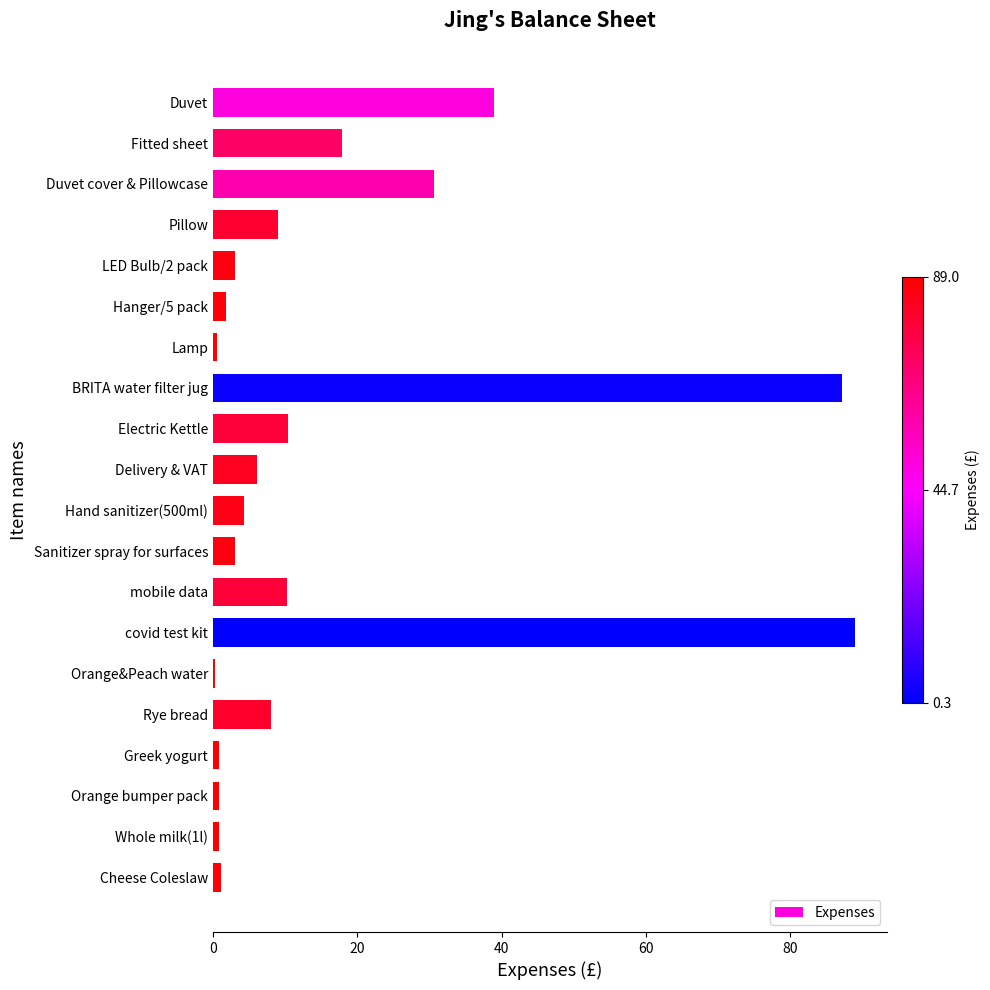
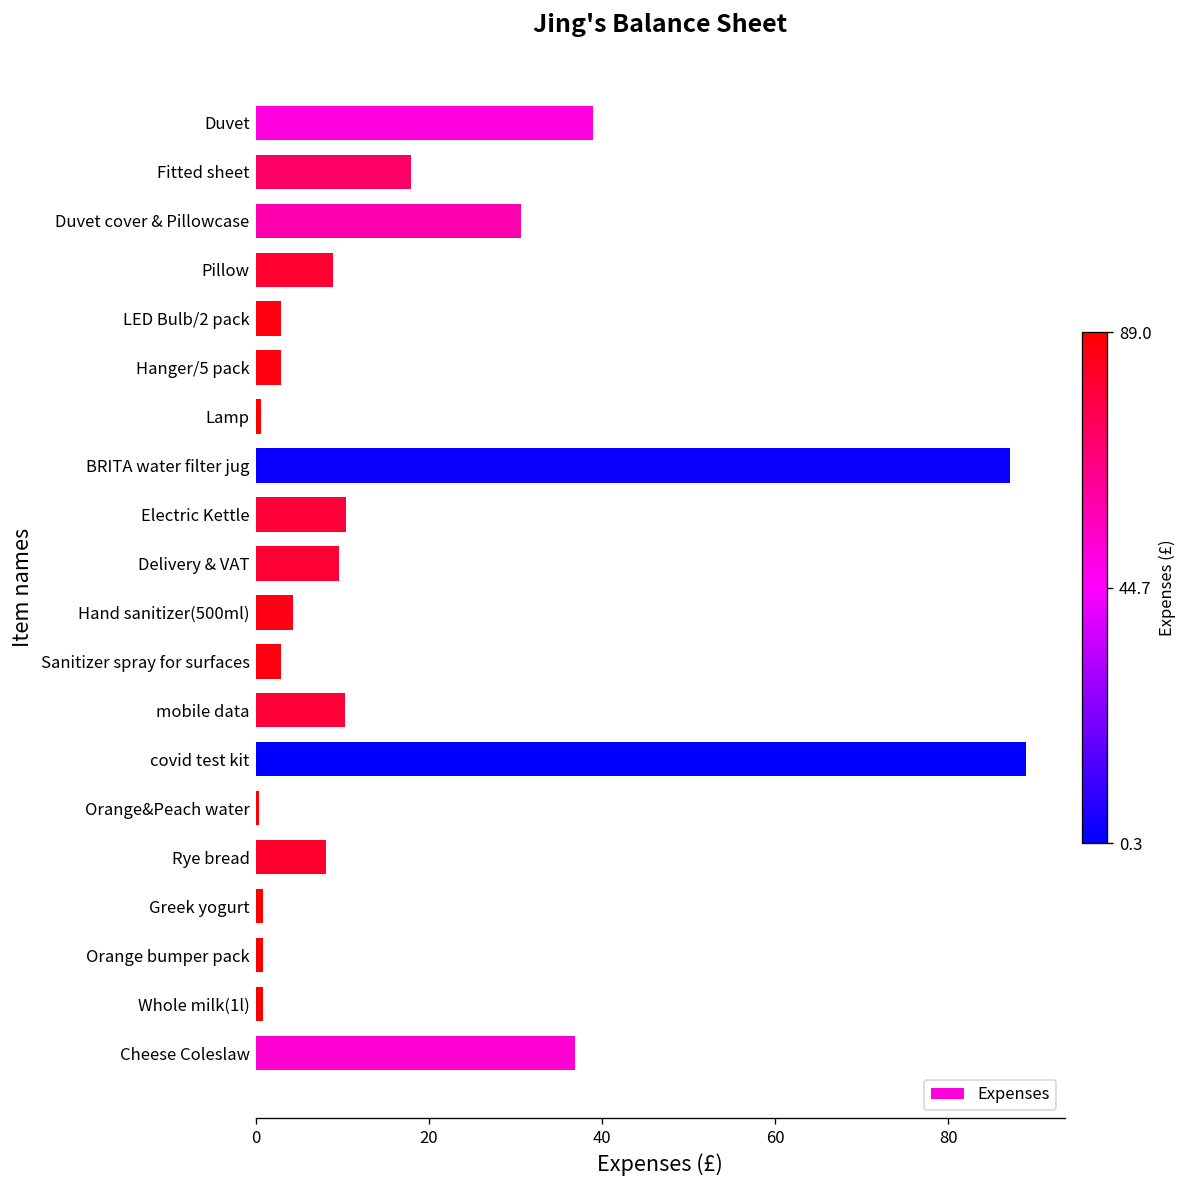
  {
    "Duvet": 39,
    "Fitted sheet": 18,
    "Duvet cover & Pillowcase": 31,
    "Pillow": 9,
    "LED Bulb/2 pack": 3,
-   "Hanger/5 pack": 2,
+   "Hanger/5 pack": 3,
    "Lamp": 1,
    "BRITA water filter jug": 87,
    "Electric Kettle": 10,
-   "Delivery & VAT": 6,
+   "Delivery & VAT": 10,
    "Hand sanitizer(500ml)": 4,
    "Sanitizer spray for surfaces": 3,
    "mobile data": 10,
    "covid test kit": 89,
    "Orange&Peach water": 0,
    "Rye bread": 8,
    "Greek yogurt": 1,
    "Orange bumper pack": 1,
    "Whole milk(1l)": 1,
-   "Cheese Coleslaw": 1
+   "Cheese Coleslaw": 37
  }
